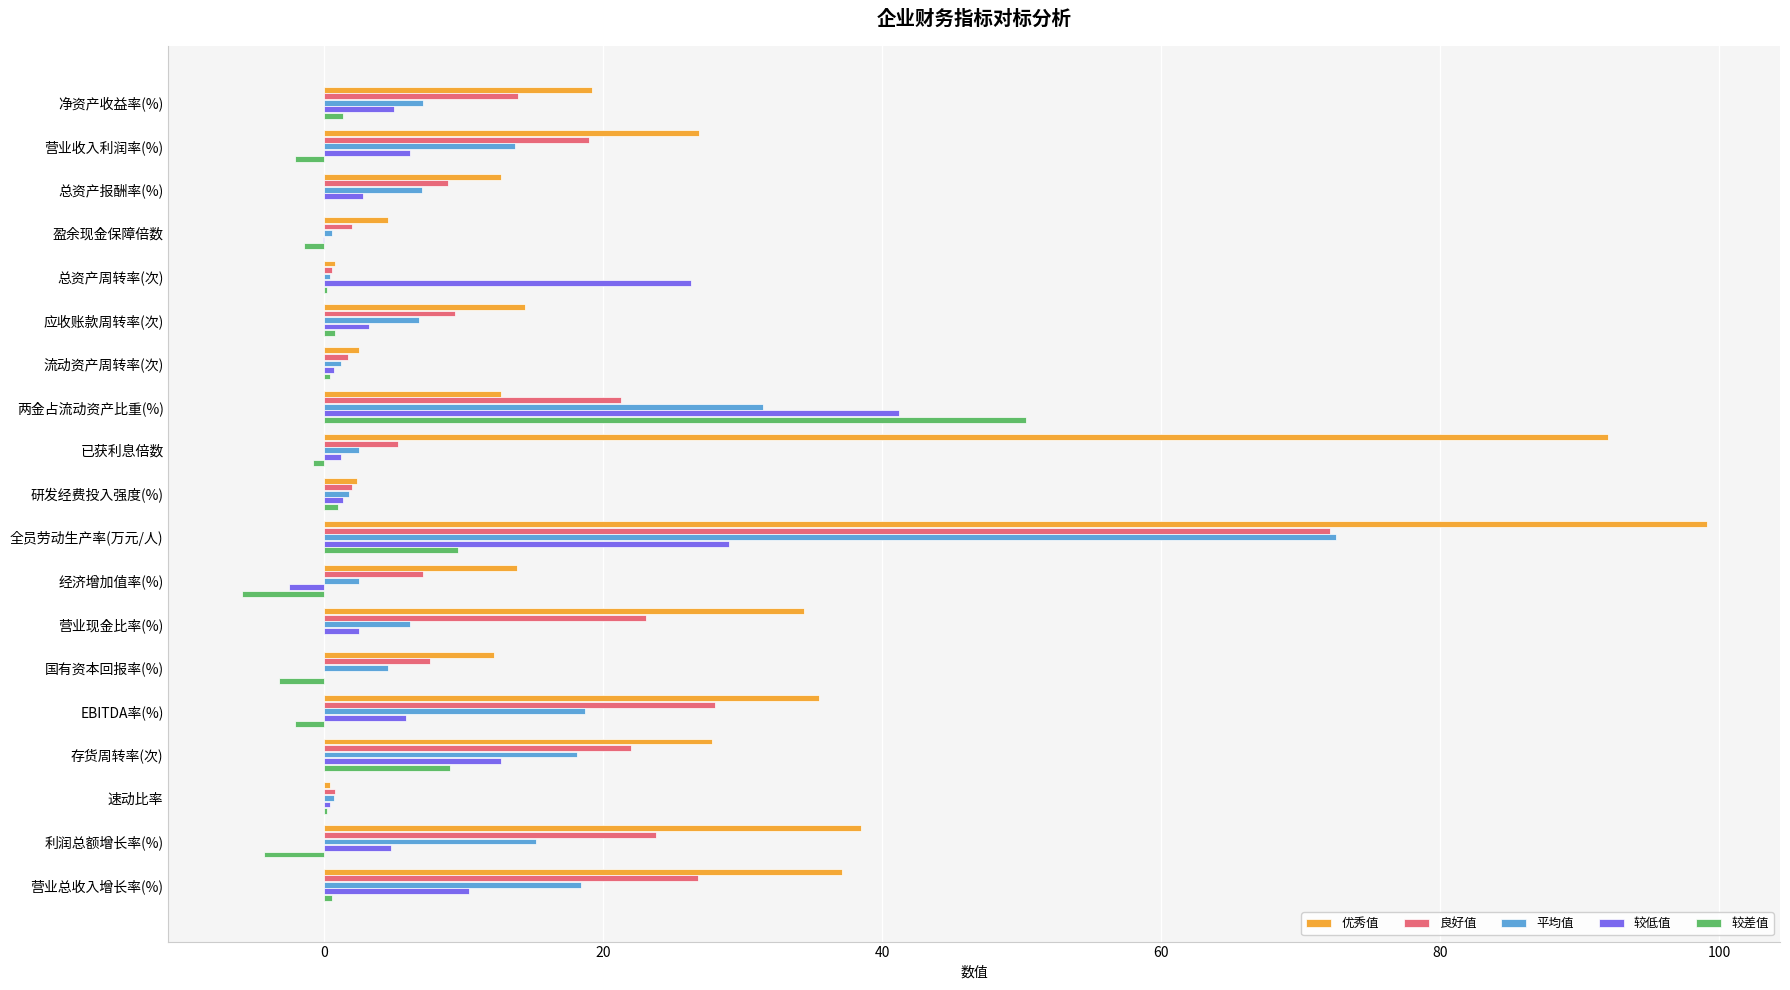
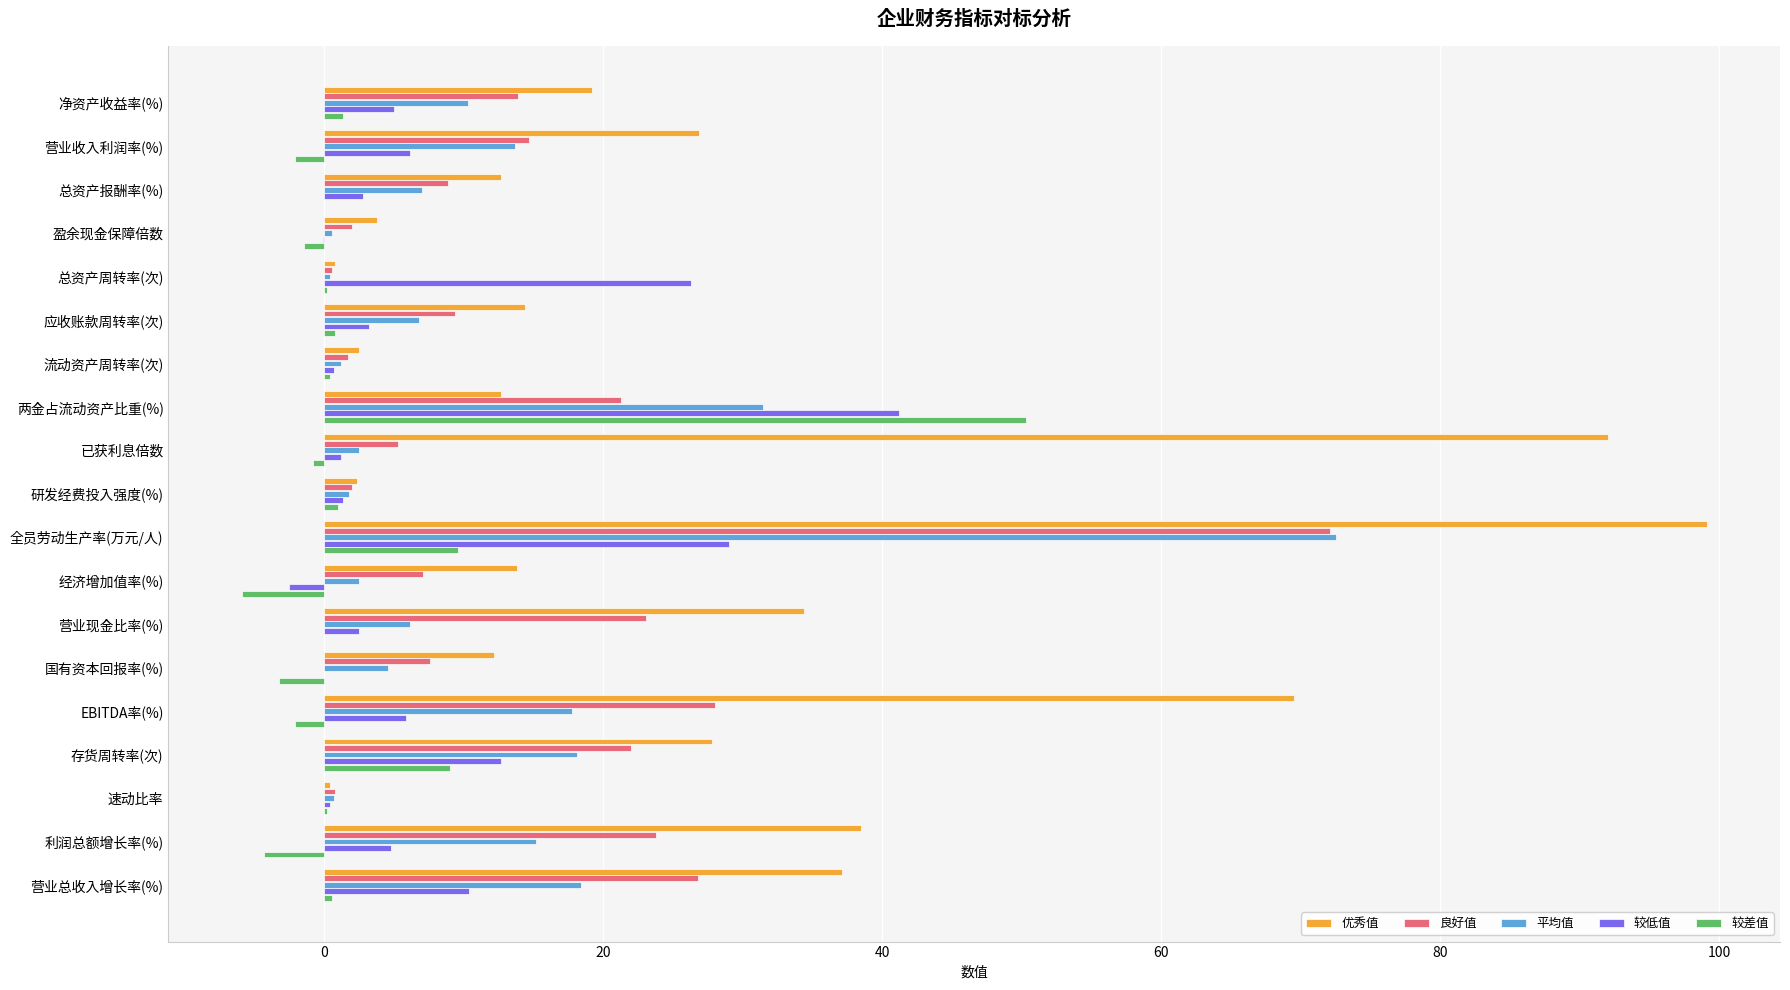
  {
    "优秀值": {
      "净资产收益率(%)": 19.2,
      "营业收入利润率(%)": 26.9,
      "总资产报酬率(%)": 12.7,
-     "盈余现金保障倍数": 4.6,
+     "盈余现金保障倍数": 3.8,
      "总资产周转率(次)": 0.8,
      "应收账款周转率(次)": 14.4,
      "流动资产周转率(次)": 2.5,
      "两金占流动资产比重(%)": 12.7,
      "已获利息倍数": 92.0,
      "研发经费投入强度(%)": 2.4,
      "全员劳动生产率(万元/人)": 99.1,
      "经济增加值率(%)": 13.8,
      "营业现金比率(%)": 34.4,
      "国有资本回报率(%)": 12.2,
-     "EBITDA率(%)": 35.5,
+     "EBITDA率(%)": 69.5,
      "存货周转率(次)": 27.8,
      "速动比率": 0.4,
      "利润总额增长率(%)": 38.5,
      "营业总收入增长率(%)": 37.1
    },
    "良好值": {
      "净资产收益率(%)": 13.9,
-     "营业收入利润率(%)": 19.0,
+     "营业收入利润率(%)": 14.7,
      "总资产报酬率(%)": 8.9,
      "盈余现金保障倍数": 2.0,
      "总资产周转率(次)": 0.6,
      "应收账款周转率(次)": 9.4,
      "流动资产周转率(次)": 1.7,
      "两金占流动资产比重(%)": 21.3,
      "已获利息倍数": 5.3,
      "研发经费投入强度(%)": 2.0,
      "全员劳动生产率(万元/人)": 72.1,
      "经济增加值率(%)": 7.1,
      "营业现金比率(%)": 23.1,
      "国有资本回报率(%)": 7.6,
      "EBITDA率(%)": 28.0,
      "存货周转率(次)": 22.0,
      "速动比率": 0.8,
      "利润总额增长率(%)": 23.8,
      "营业总收入增长率(%)": 26.8
    },
    "平均值": {
-     "净资产收益率(%)": 7.1,
+     "净资产收益率(%)": 10.3,
      "营业收入利润率(%)": 13.7,
      "总资产报酬率(%)": 7.0,
      "盈余现金保障倍数": 0.6,
      "总资产周转率(次)": 0.4,
      "应收账款周转率(次)": 6.8,
      "流动资产周转率(次)": 1.2,
      "两金占流动资产比重(%)": 31.5,
      "已获利息倍数": 2.5,
      "研发经费投入强度(%)": 1.8,
      "全员劳动生产率(万元/人)": 72.5,
      "经济增加值率(%)": 2.5,
      "营业现金比率(%)": 6.2,
      "国有资本回报率(%)": 4.6,
-     "EBITDA率(%)": 18.7,
+     "EBITDA率(%)": 17.8,
      "存货周转率(次)": 18.1,
      "速动比率": 0.7,
      "利润总额增长率(%)": 15.2,
      "营业总收入增长率(%)": 18.4
    },
    "较低值": {
      "净资产收益率(%)": 5.0,
      "营业收入利润率(%)": 6.2,
      "总资产报酬率(%)": 2.8,
      "总资产周转率(次)": 26.3,
      "应收账款周转率(次)": 3.2,
      "流动资产周转率(次)": 0.7,
      "两金占流动资产比重(%)": 41.2,
      "已获利息倍数": 1.2,
      "研发经费投入强度(%)": 1.4,
      "全员劳动生产率(万元/人)": 29.0,
      "经济增加值率(%)": -2.5,
      "营业现金比率(%)": 2.5,
      "国有资本回报率(%)": 0.0,
      "EBITDA率(%)": 5.9,
      "存货周转率(次)": 12.7,
      "速动比率": 0.4,
      "利润总额增长率(%)": 4.8,
      "营业总收入增长率(%)": 10.4
    },
    "较差值": {
      "净资产收益率(%)": 1.4,
      "营业收入利润率(%)": -2.1,
      "总资产报酬率(%)": 0.0,
      "盈余现金保障倍数": -1.4,
      "总资产周转率(次)": 0.2,
      "应收账款周转率(次)": 0.8,
      "流动资产周转率(次)": 0.4,
      "两金占流动资产比重(%)": 50.3,
      "已获利息倍数": -0.8,
      "研发经费投入强度(%)": 1.0,
      "全员劳动生产率(万元/人)": 9.6,
      "经济增加值率(%)": -5.9,
      "营业现金比率(%)": 0.0,
      "国有资本回报率(%)": -3.2,
      "EBITDA率(%)": -2.1,
      "存货周转率(次)": 9.0,
      "速动比率": 0.2,
      "利润总额增长率(%)": -4.3,
      "营业总收入增长率(%)": 0.6
    }
  }
